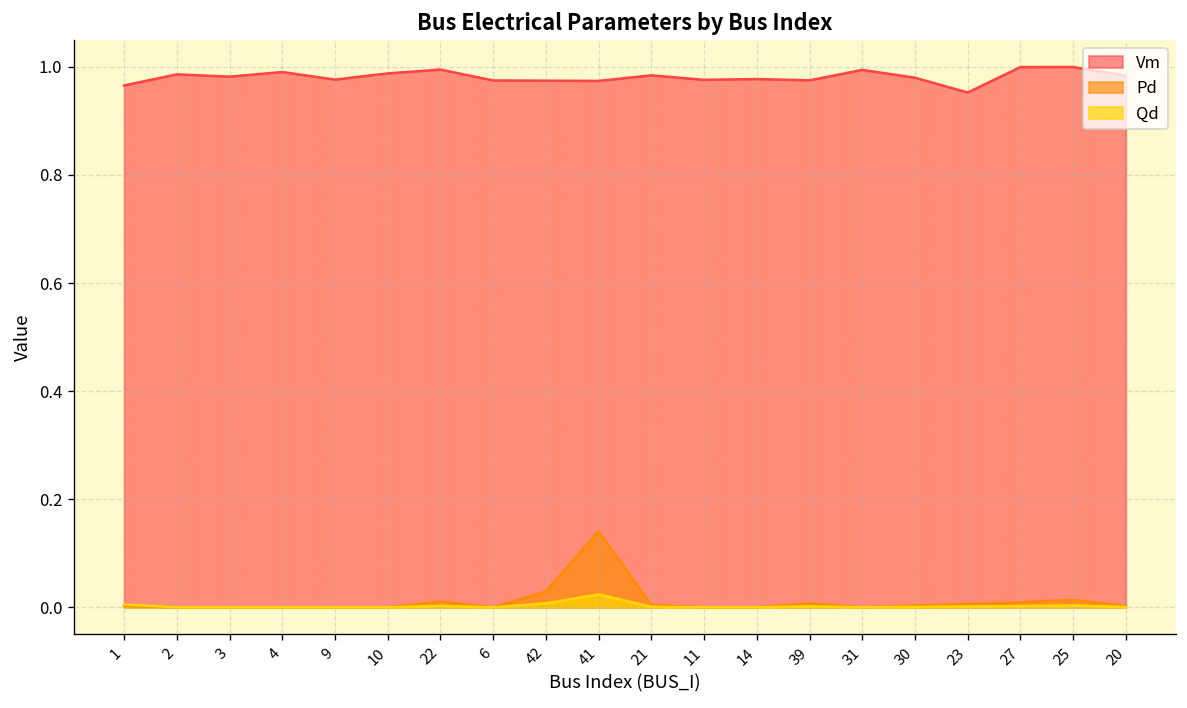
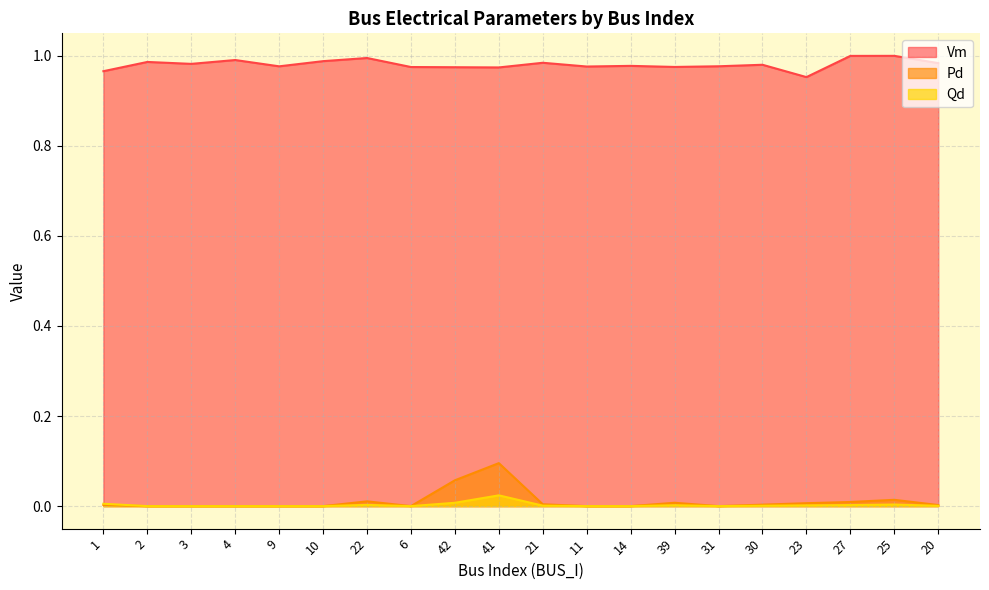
  {
    "Vm": {
      "1": 0.97,
      "2": 0.99,
      "3": 0.98,
      "4": 0.99,
      "9": 0.98,
      "10": 0.99,
      "22": 0.99,
      "6": 0.97,
      "42": 0.97,
      "41": 0.97,
      "21": 0.98,
      "11": 0.98,
      "14": 0.98,
      "39": 0.97,
-     "31": 0.99,
+     "31": 0.98,
      "30": 0.98,
      "23": 0.95,
      "27": 1.00,
      "25": 1.00
    },
    "Pd": {
      "22": 0.01,
-     "42": 0.03,
-     "41": 0.14,
+     "42": 0.06,
+     "41": 0.10,
      "27": 0.01,
      "25": 0.01
    },
    "Qd": {
      "22": 0.00,
      "42": 0.01,
      "41": 0.02,
      "27": 0.00,
      "25": 0.00
    }
  }
